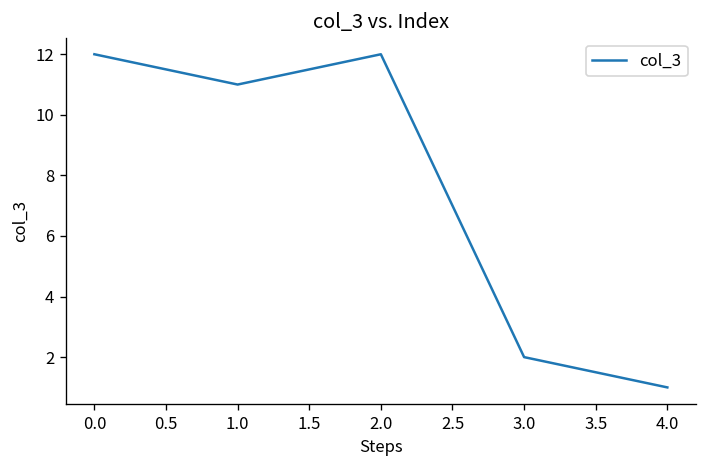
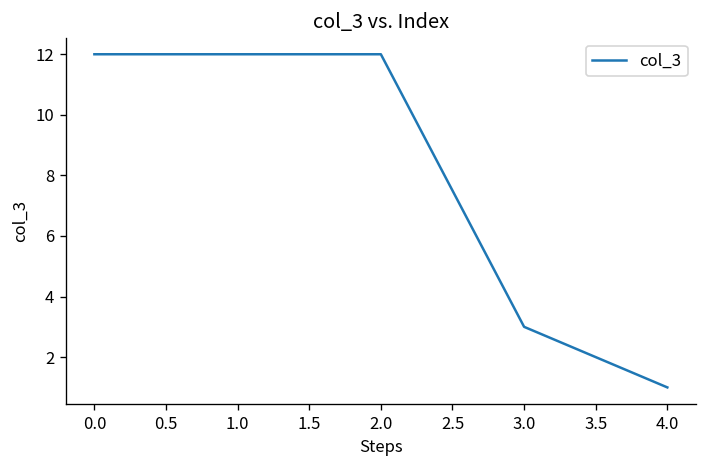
  {
    "0.0": 12,
-   "1.0": 11,
+   "1.0": 12,
    "2.0": 12,
-   "3.0": 2,
+   "3.0": 3,
    "4.0": 1
  }
